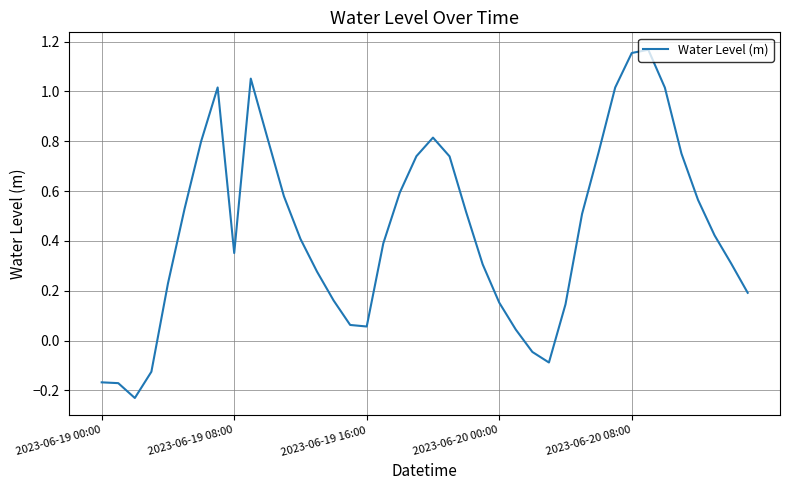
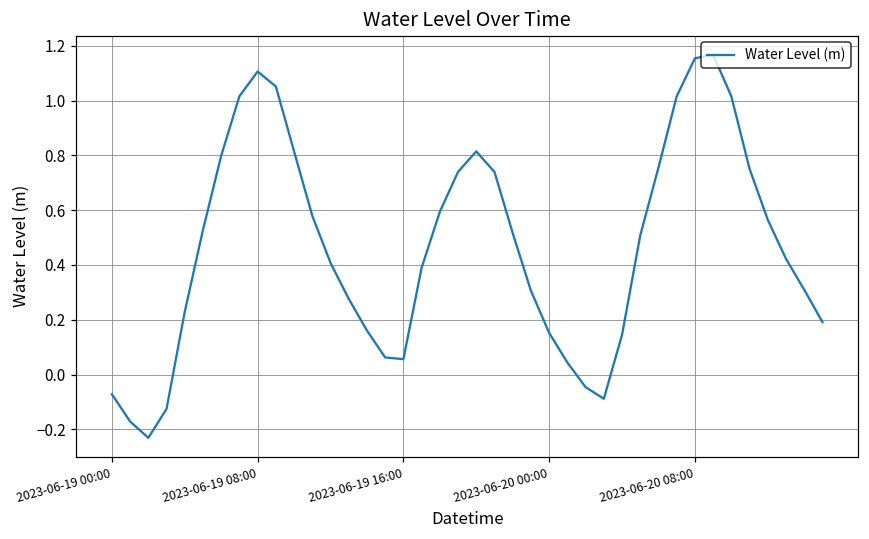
  {
-   "2023-06-19 00:00": -0.17,
-   "2023-06-19 08:00": 0.35,
+   "2023-06-19 00:00": -0.07,
+   "2023-06-19 08:00": 1.11,
    "2023-06-19 16:00": 0.06,
    "2023-06-20 00:00": 0.15,
    "2023-06-20 08:00": 1.15
  }
